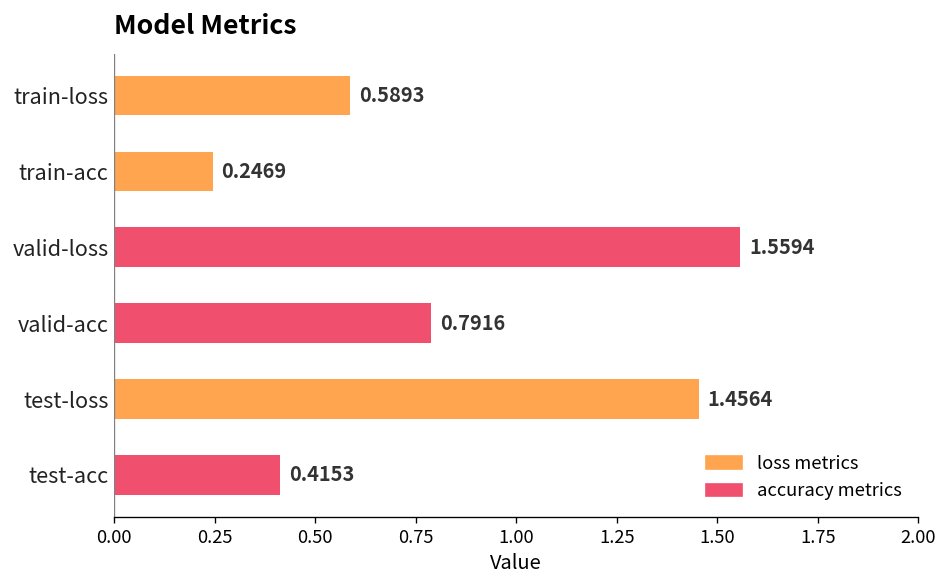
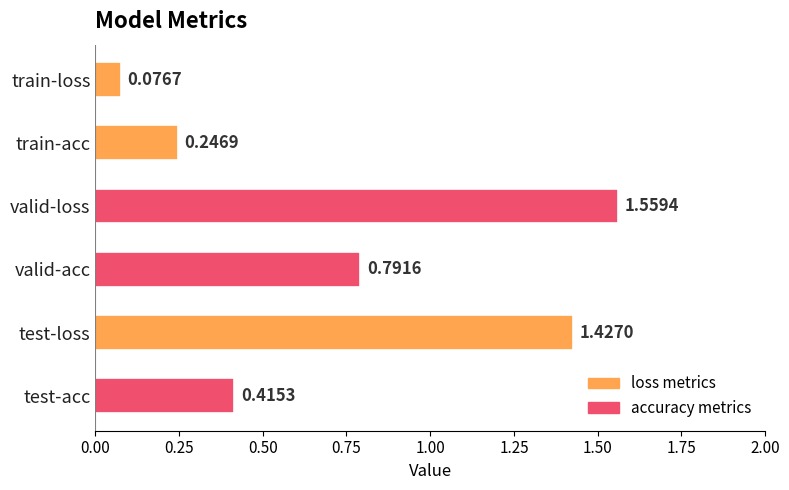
  {
-   "train-loss": 0.5893,
+   "train-loss": 0.0767,
    "train-acc": 0.2469,
    "valid-loss": 1.5594,
    "valid-acc": 0.7916,
-   "test-loss": 1.4564,
+   "test-loss": 1.4270,
    "test-acc": 0.4153
  }
